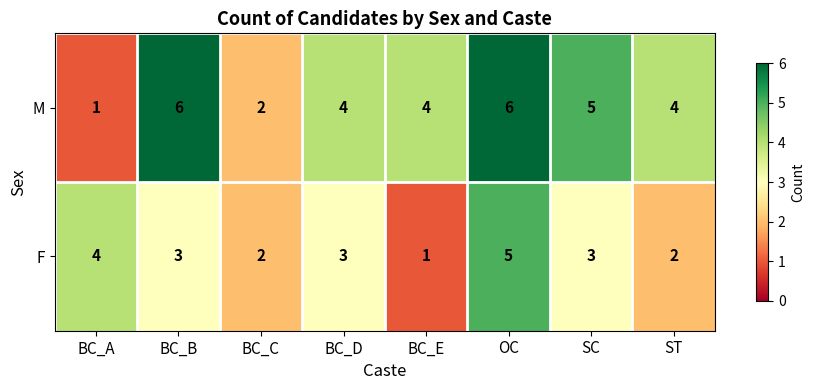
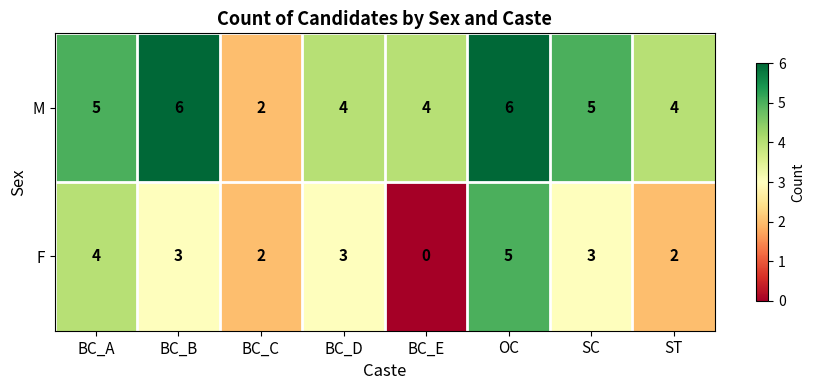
  {
    "M": {
-     "BC_A": 1,
+     "BC_A": 5,
      "BC_B": 6,
      "BC_C": 2,
      "BC_D": 4,
      "BC_E": 4,
      "OC": 6,
      "SC": 5,
      "ST": 4
    },
    "F": {
      "BC_A": 4,
      "BC_B": 3,
      "BC_C": 2,
      "BC_D": 3,
-     "BC_E": 1,
+     "BC_E": 0,
      "OC": 5,
      "SC": 3,
      "ST": 2
    }
  }
